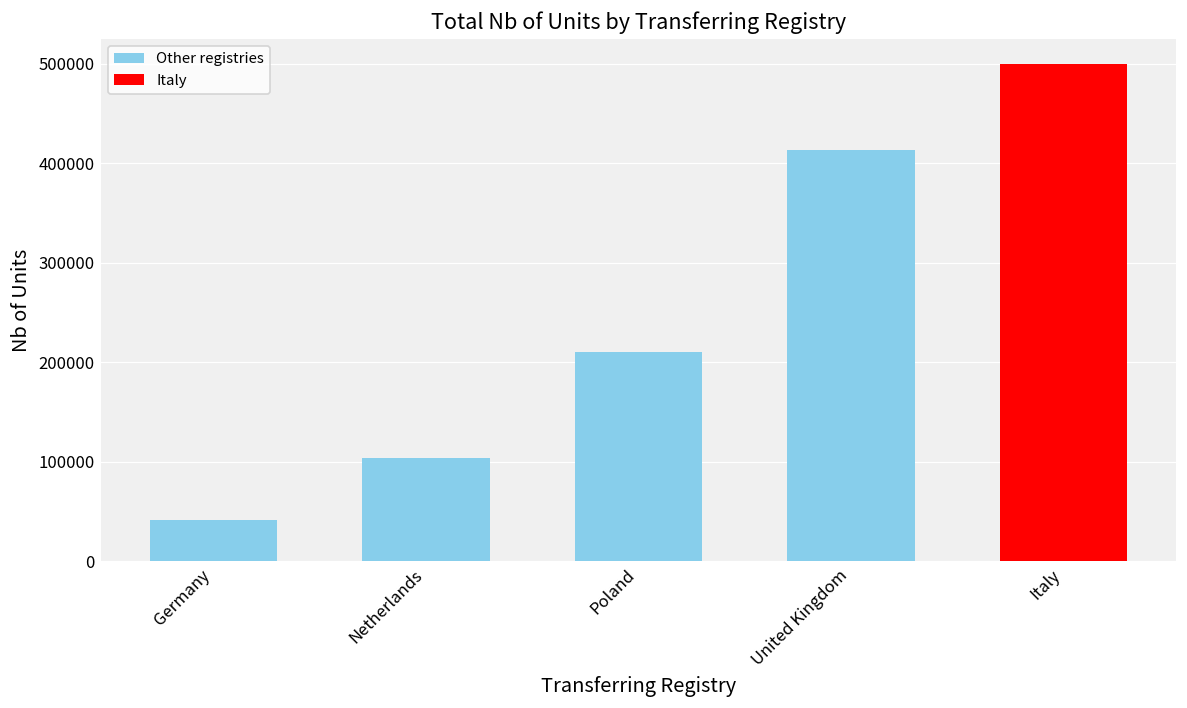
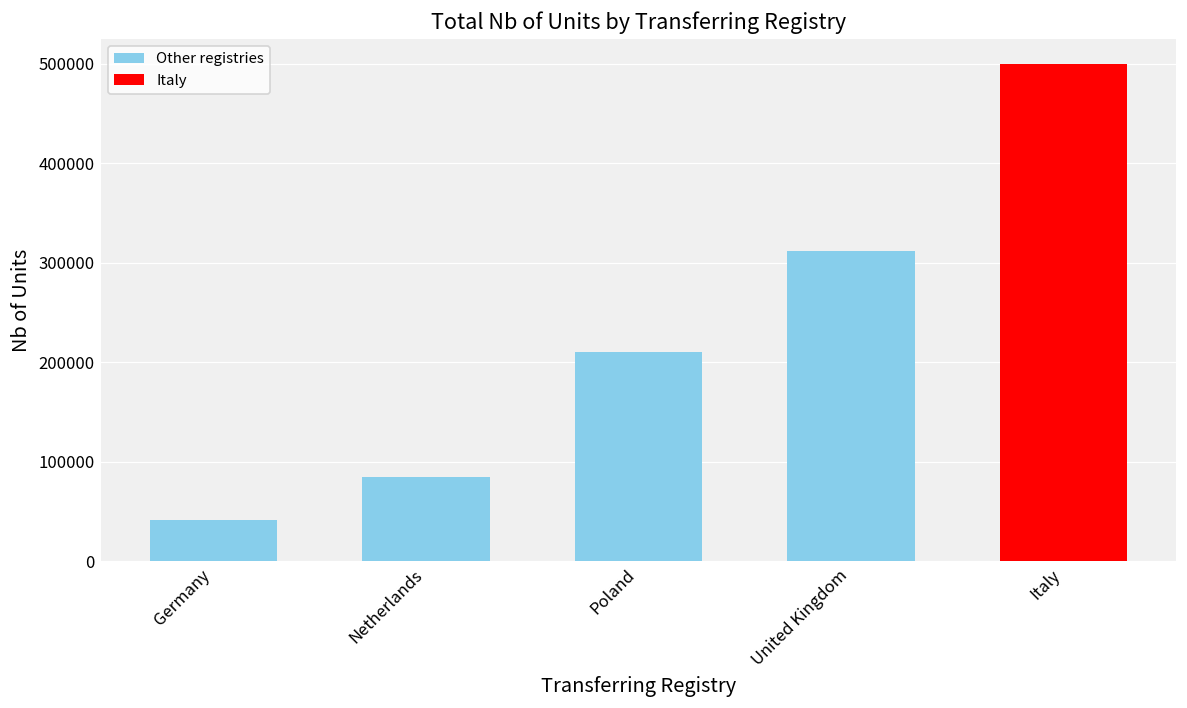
  {
    "Germany": 40000,
-   "Netherlands": 100000,
+   "Netherlands": 80000,
    "Poland": 210000,
-   "United Kingdom": 410000,
+   "United Kingdom": 310000,
    "Italy": 500000
  }
